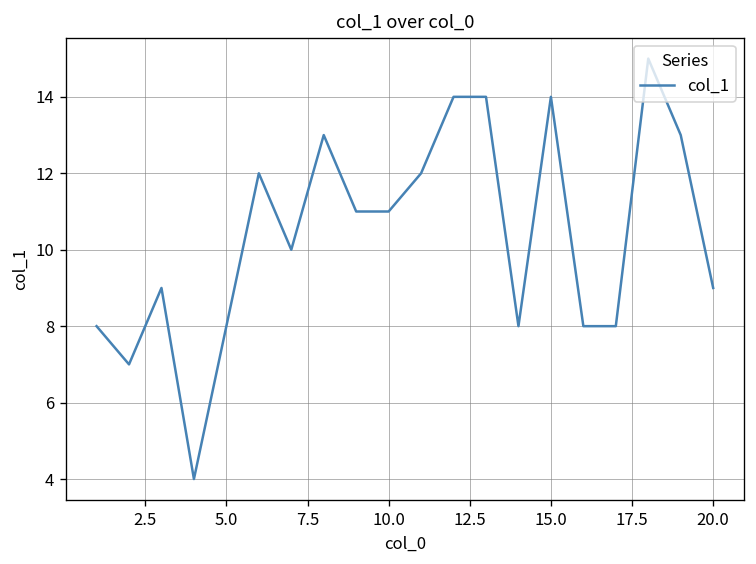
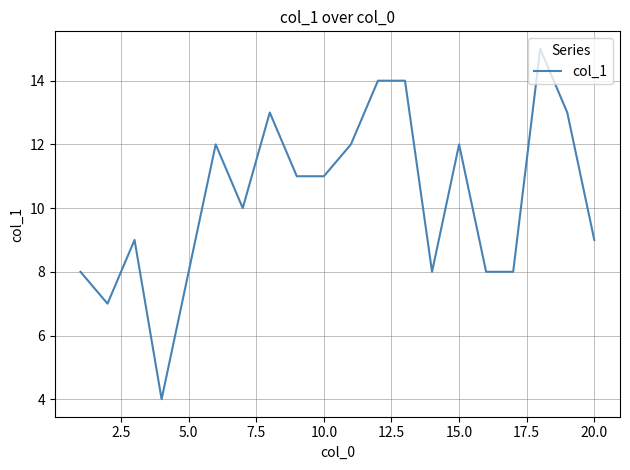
  {
    "5.0": 8,
    "10.0": 11,
-   "15.0": 14,
+   "15.0": 12,
    "20.0": 9
  }
